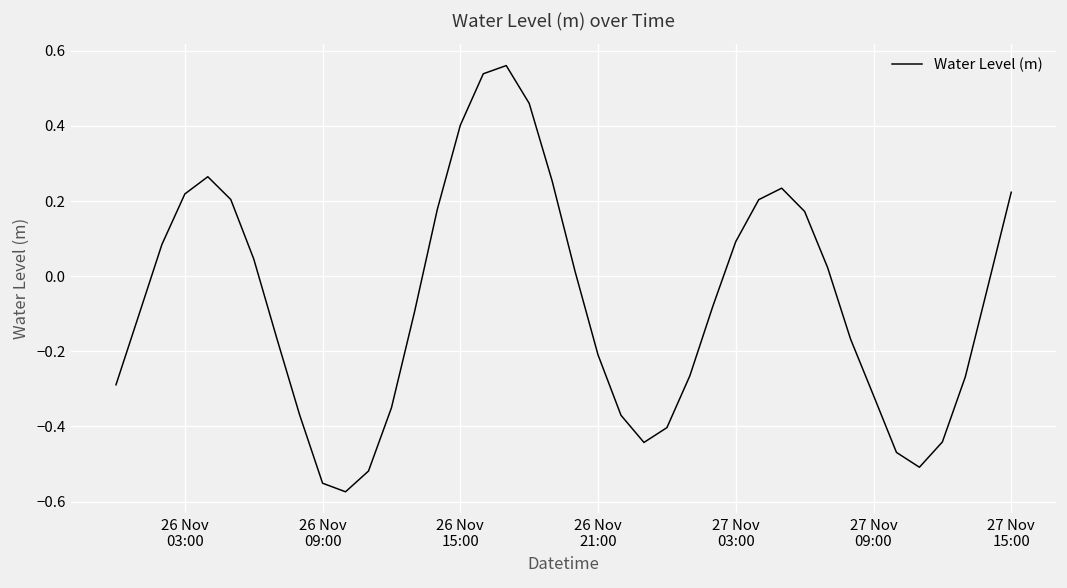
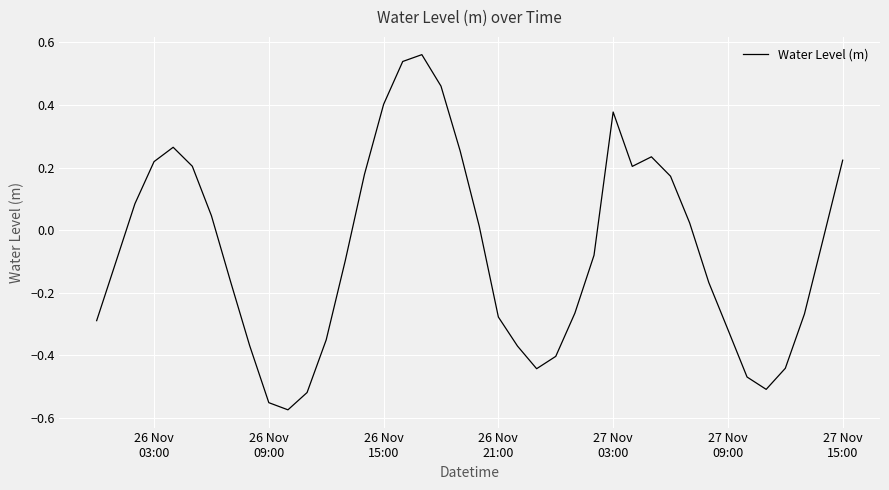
  {
    "26 Nov 03:00": 0.22,
    "26 Nov 09:00": -0.55,
    "26 Nov 15:00": 0.40,
-   "26 Nov 21:00": -0.21,
-   "27 Nov 03:00": 0.09,
+   "26 Nov 21:00": -0.28,
+   "27 Nov 03:00": 0.38,
    "27 Nov 09:00": -0.32,
    "27 Nov 15:00": 0.22
  }
